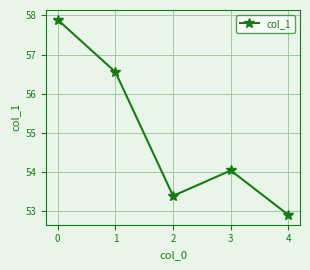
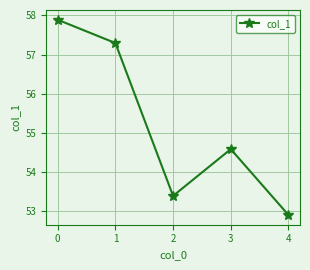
  {
    "0": 57.9,
-   "1": 56.6,
+   "1": 57.3,
    "2": 53.4,
-   "3": 54.0,
+   "3": 54.6,
    "4": 52.9
  }
